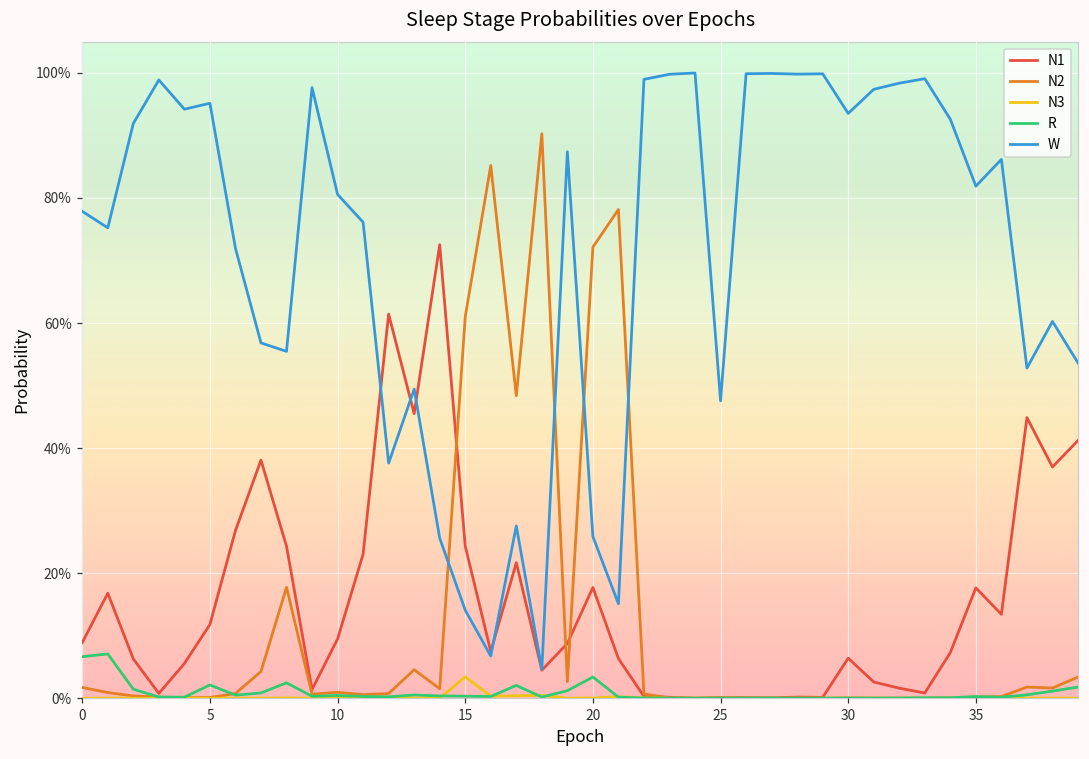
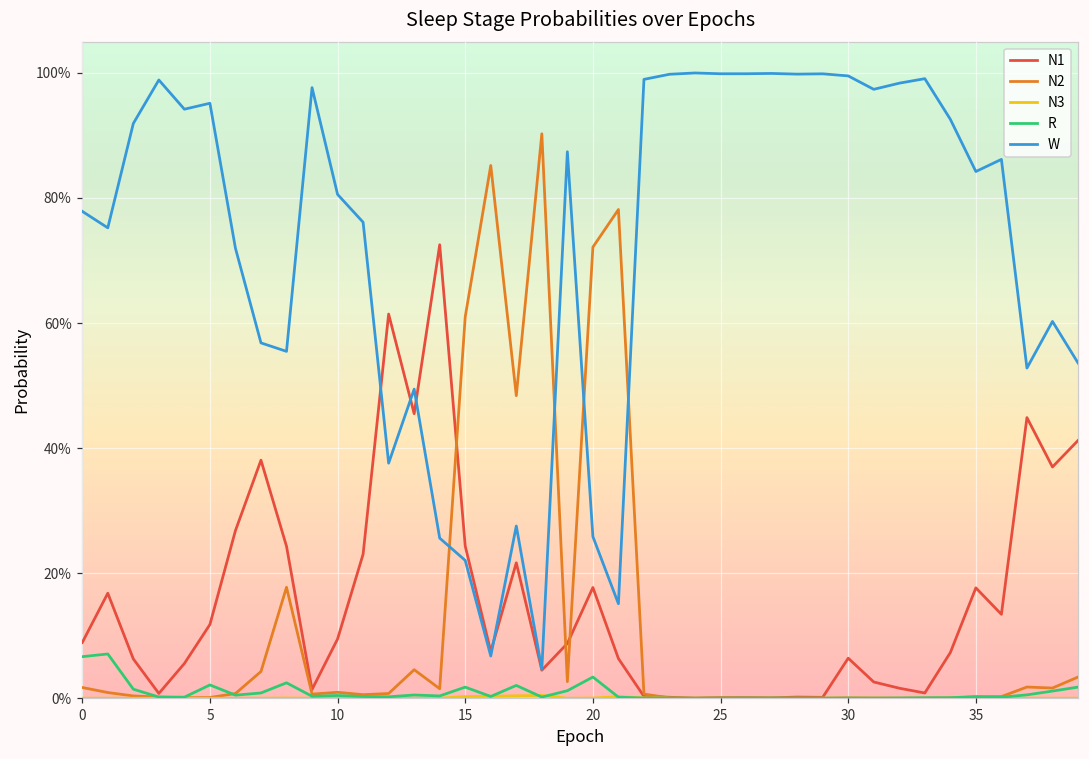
  {
    "N3": {
      "0": "0%",
-     "15": "3%",
+     "15": "0%",
      "20": "0%"
    },
    "R": {
      "0": "7%",
      "5": "2%",
-     "15": "0%",
+     "15": "2%",
      "20": "3%"
    },
    "W": {
      "0": "78%",
      "5": "95%",
      "10": "81%",
-     "15": "14%",
+     "15": "22%",
      "20": "26%",
-     "25": "48%",
-     "30": "94%",
-     "35": "82%"
+     "25": "100%",
+     "30": "100%",
+     "35": "84%"
    }
  }
